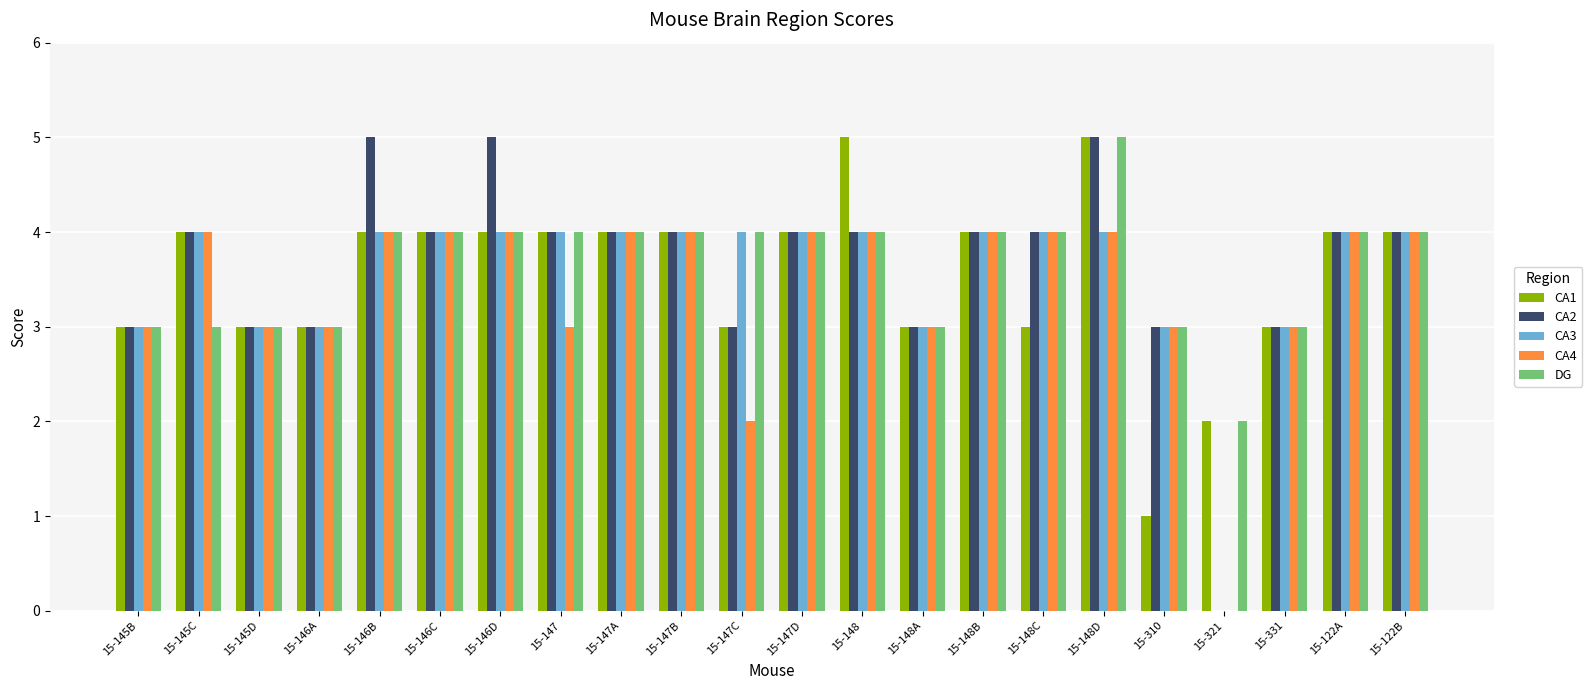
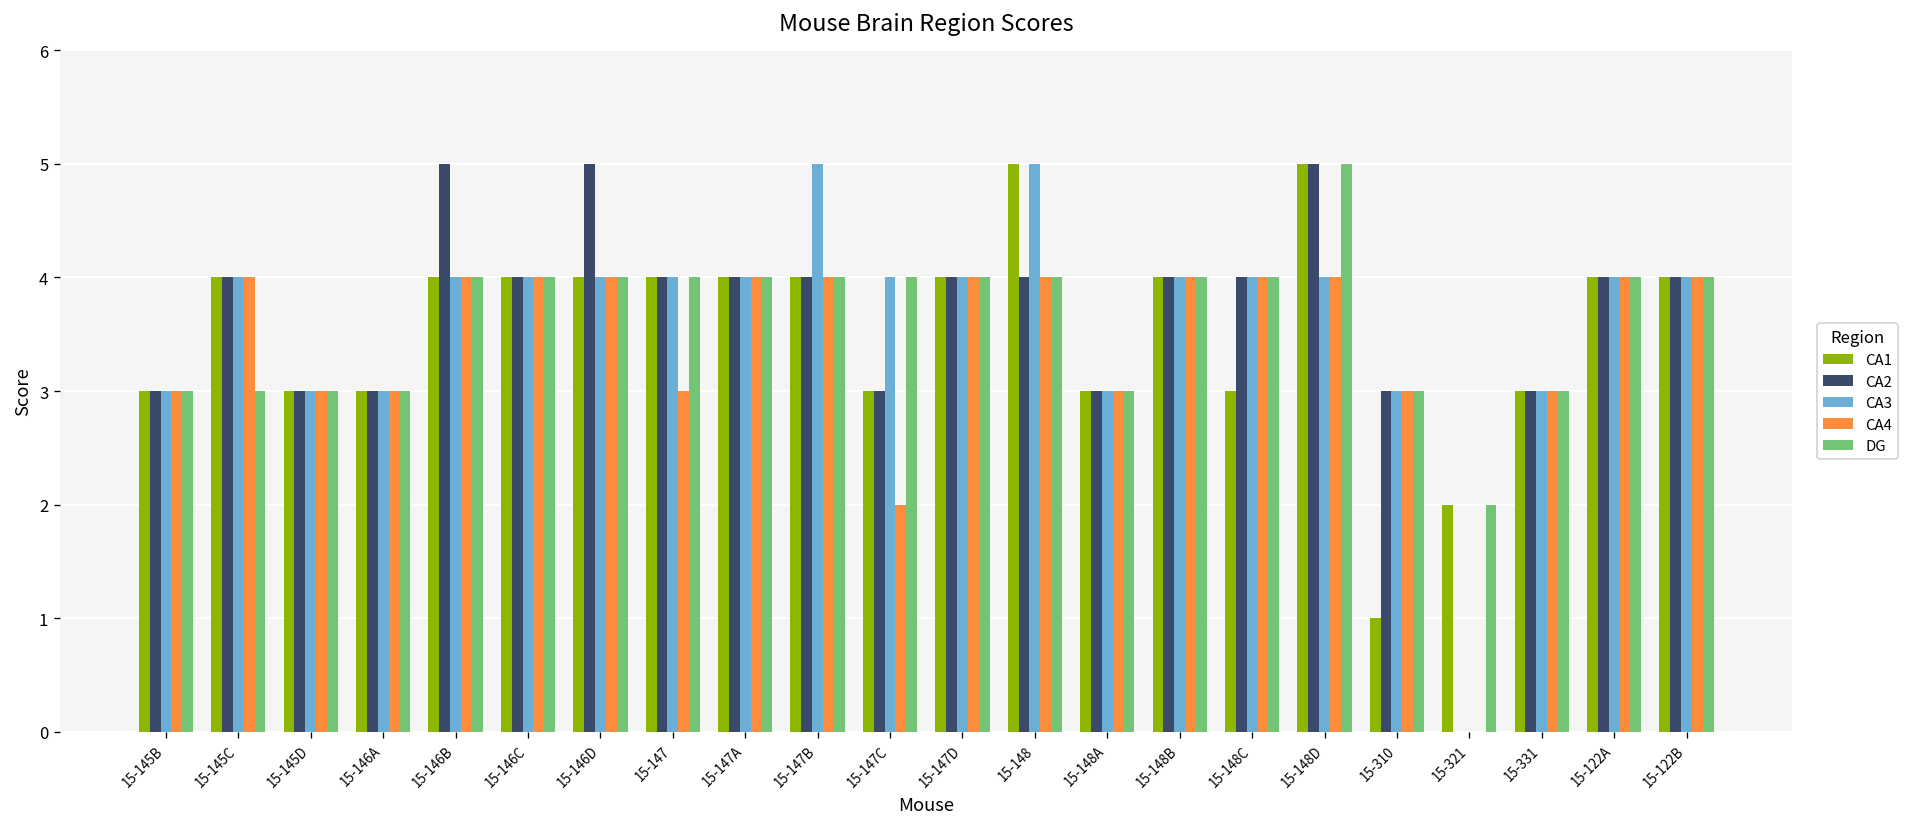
  {
    "CA1": {
      "15-145B": 3,
      "15-145C": 4,
      "15-145D": 3,
      "15-146A": 3,
      "15-146B": 4,
      "15-146C": 4,
      "15-146D": 4,
      "15-147": 4,
      "15-147A": 4,
      "15-147B": 4,
      "15-147C": 3,
      "15-147D": 4,
      "15-148": 5,
      "15-148A": 3,
      "15-148B": 4,
      "15-148C": 3,
      "15-148D": 5,
      "15-310": 1,
      "15-321": 2,
      "15-331": 3,
      "15-122A": 4,
      "15-122B": 4
    },
    "CA2": {
      "15-145B": 3,
      "15-145C": 4,
      "15-145D": 3,
      "15-146A": 3,
      "15-146B": 5,
      "15-146C": 4,
      "15-146D": 5,
      "15-147": 4,
      "15-147A": 4,
      "15-147B": 4,
      "15-147C": 3,
      "15-147D": 4,
      "15-148": 4,
      "15-148A": 3,
      "15-148B": 4,
      "15-148C": 4,
      "15-148D": 5,
      "15-310": 3,
      "15-321": 0,
      "15-331": 3,
      "15-122A": 4,
      "15-122B": 4
    },
    "CA3": {
      "15-145B": 3,
      "15-145C": 4,
      "15-145D": 3,
      "15-146A": 3,
      "15-146B": 4,
      "15-146C": 4,
      "15-146D": 4,
      "15-147": 4,
      "15-147A": 4,
-     "15-147B": 4,
+     "15-147B": 5,
      "15-147C": 4,
      "15-147D": 4,
-     "15-148": 4,
+     "15-148": 5,
      "15-148A": 3,
      "15-148B": 4,
      "15-148C": 4,
      "15-148D": 4,
      "15-310": 3,
      "15-321": 0,
      "15-331": 3,
      "15-122A": 4,
      "15-122B": 4
    },
    "CA4": {
      "15-145B": 3,
      "15-145C": 4,
      "15-145D": 3,
      "15-146A": 3,
      "15-146B": 4,
      "15-146C": 4,
      "15-146D": 4,
      "15-147": 3,
      "15-147A": 4,
      "15-147B": 4,
      "15-147C": 2,
      "15-147D": 4,
      "15-148": 4,
      "15-148A": 3,
      "15-148B": 4,
      "15-148C": 4,
      "15-148D": 4,
      "15-310": 3,
      "15-321": 0,
      "15-331": 3,
      "15-122A": 4,
      "15-122B": 4
    },
    "DG": {
      "15-145B": 3,
      "15-145C": 3,
      "15-145D": 3,
      "15-146A": 3,
      "15-146B": 4,
      "15-146C": 4,
      "15-146D": 4,
      "15-147": 4,
      "15-147A": 4,
      "15-147B": 4,
      "15-147C": 4,
      "15-147D": 4,
      "15-148": 4,
      "15-148A": 3,
      "15-148B": 4,
      "15-148C": 4,
      "15-148D": 5,
      "15-310": 3,
      "15-321": 2,
      "15-331": 3,
      "15-122A": 4,
      "15-122B": 4
    }
  }
